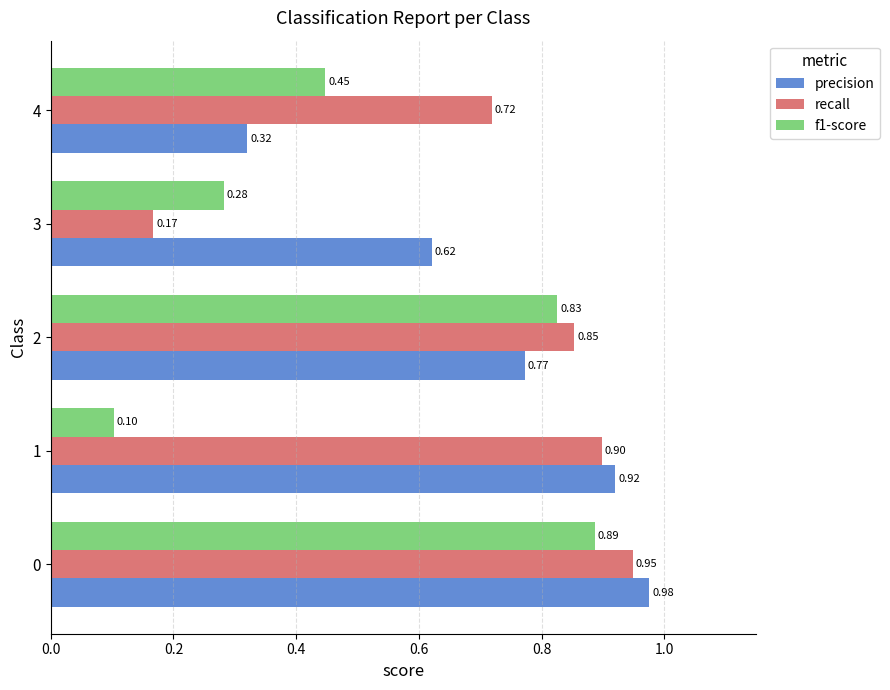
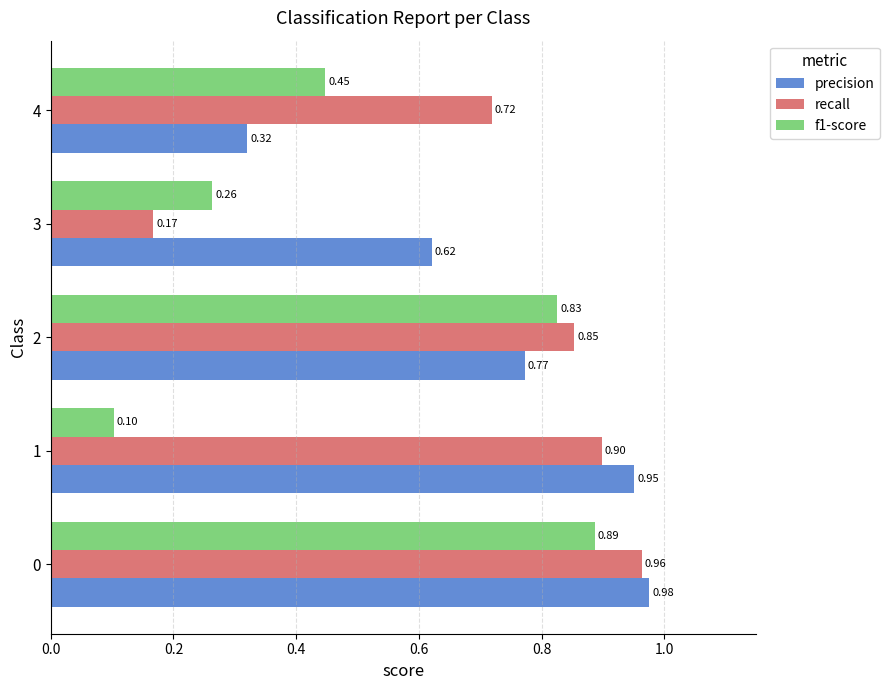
  {
    "precision": {
      "4": 0.32,
      "3": 0.62,
      "2": 0.77,
-     "1": 0.92,
+     "1": 0.95,
      "0": 0.98
    },
    "recall": {
      "4": 0.72,
      "3": 0.17,
      "2": 0.85,
      "1": 0.90,
-     "0": 0.95
+     "0": 0.96
    },
    "f1-score": {
      "4": 0.45,
-     "3": 0.28,
+     "3": 0.26,
      "2": 0.83,
      "1": 0.10,
      "0": 0.89
    }
  }
